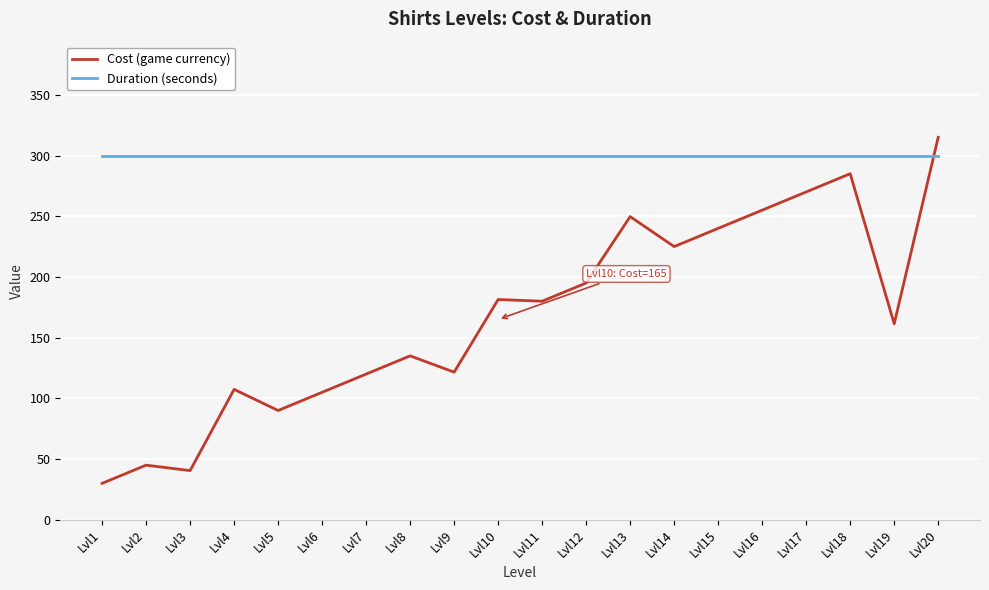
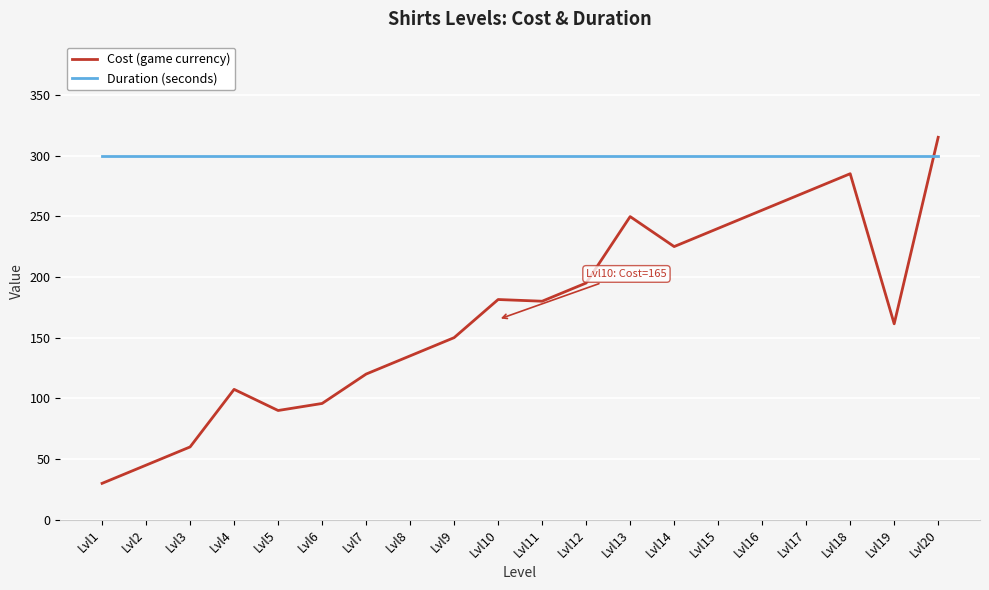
  {
    "Cost (game currency)": {
      "Lvl1": 30,
      "Lvl2": 45,
-     "Lvl3": 41,
+     "Lvl3": 60,
      "Lvl4": 107,
      "Lvl5": 90,
-     "Lvl6": 105,
+     "Lvl6": 96,
      "Lvl7": 120,
      "Lvl8": 135,
-     "Lvl9": 122,
+     "Lvl9": 150,
      "Lvl10": 181,
      "Lvl13": 250,
      "Lvl14": 225,
      "Lvl15": 240,
      "Lvl16": 255,
      "Lvl17": 270,
      "Lvl18": 285,
      "Lvl19": 161,
      "Lvl20": 315
    },
    "Duration (seconds)": {
      "Lvl1": 300,
      "Lvl2": 300,
      "Lvl3": 300,
      "Lvl4": 300,
      "Lvl5": 300,
      "Lvl6": 300,
      "Lvl7": 300,
      "Lvl8": 300,
      "Lvl9": 300,
      "Lvl10": 300,
      "Lvl11": 300,
      "Lvl12": 300,
      "Lvl13": 300,
      "Lvl14": 300,
      "Lvl15": 300,
      "Lvl16": 300,
      "Lvl17": 300,
      "Lvl18": 300,
      "Lvl19": 300,
      "Lvl20": 300
    }
  }
